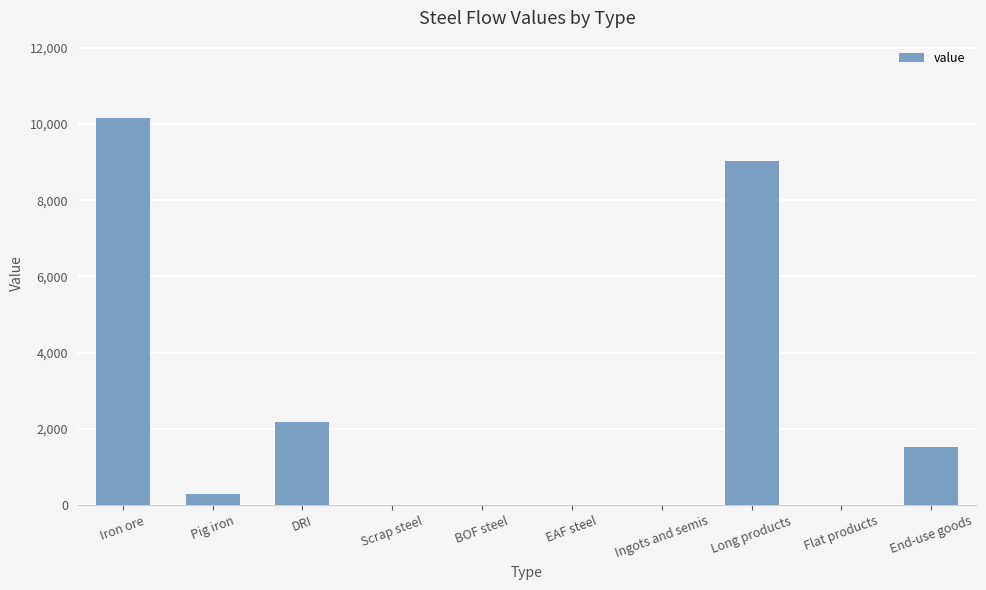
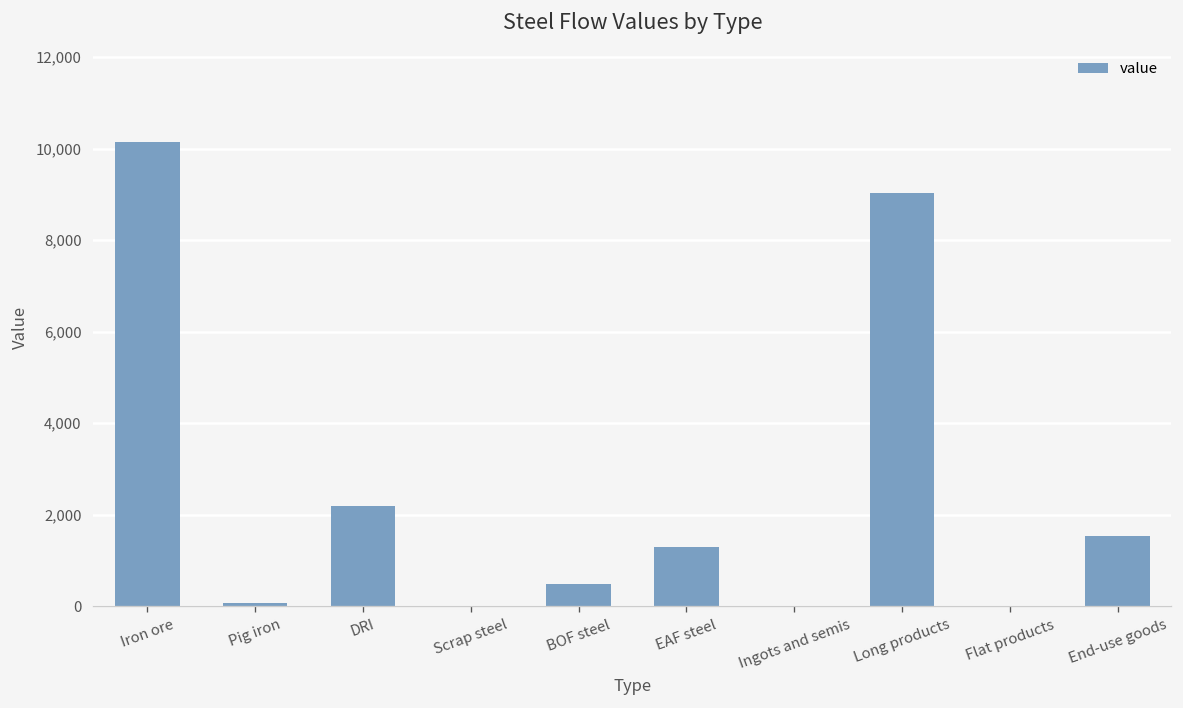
  {
    "Iron ore": "10,200",
-   "Pig iron": "300",
+   "Pig iron": "100",
    "DRI": "2,200",
    "Scrap steel": "0",
-   "BOF steel": "0",
-   "EAF steel": "0",
+   "BOF steel": "500",
+   "EAF steel": "1,300",
    "Ingots and semis": "0",
    "Long products": "9,000",
    "Flat products": "0",
    "End-use goods": "1,500"
  }
